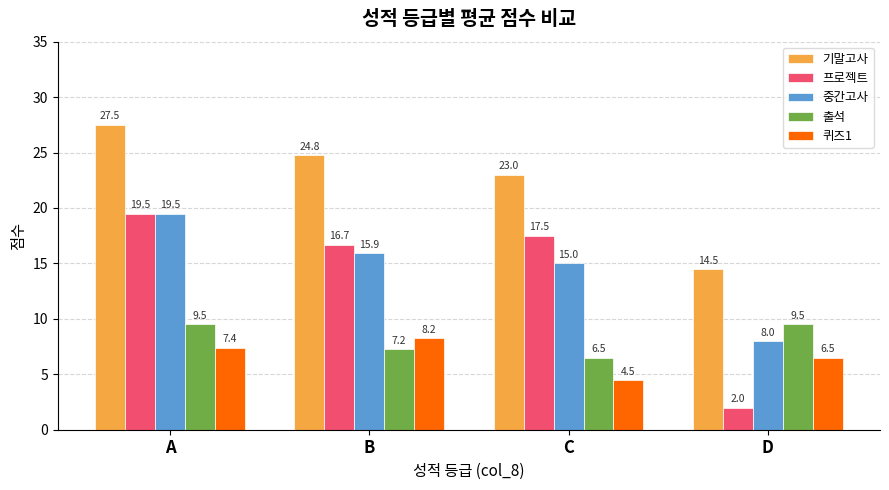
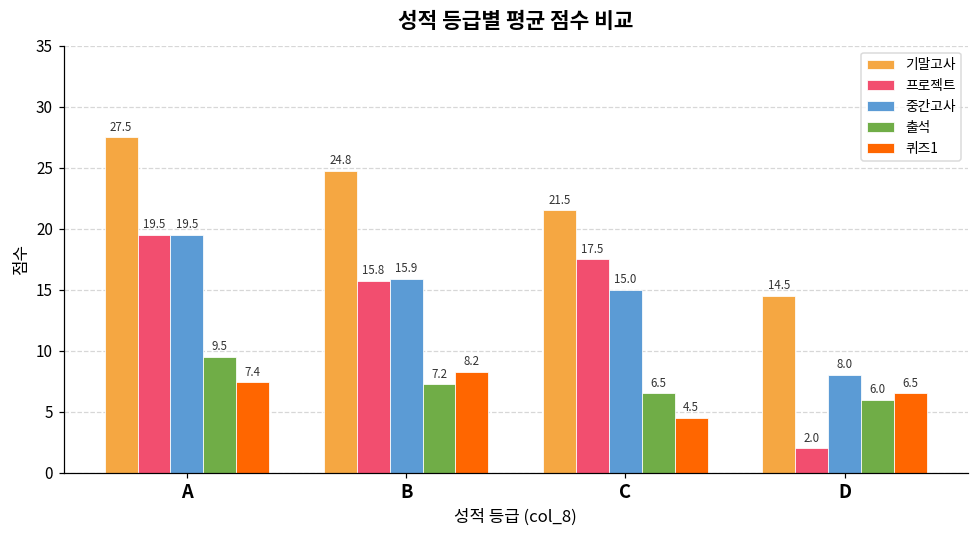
  {
    "기말고사": {
      "A": 27.5,
      "B": 24.8,
-     "C": 23.0,
+     "C": 21.5,
      "D": 14.5
    },
    "프로젝트": {
      "A": 19.5,
-     "B": 16.7,
+     "B": 15.8,
      "C": 17.5,
      "D": 2.0
    },
    "중간고사": {
      "A": 19.5,
      "B": 15.9,
      "C": 15.0,
      "D": 8.0
    },
    "출석": {
      "A": 9.5,
      "B": 7.2,
      "C": 6.5,
-     "D": 9.5
+     "D": 6.0
    },
    "퀴즈1": {
      "A": 7.4,
      "B": 8.2,
      "C": 4.5,
      "D": 6.5
    }
  }
